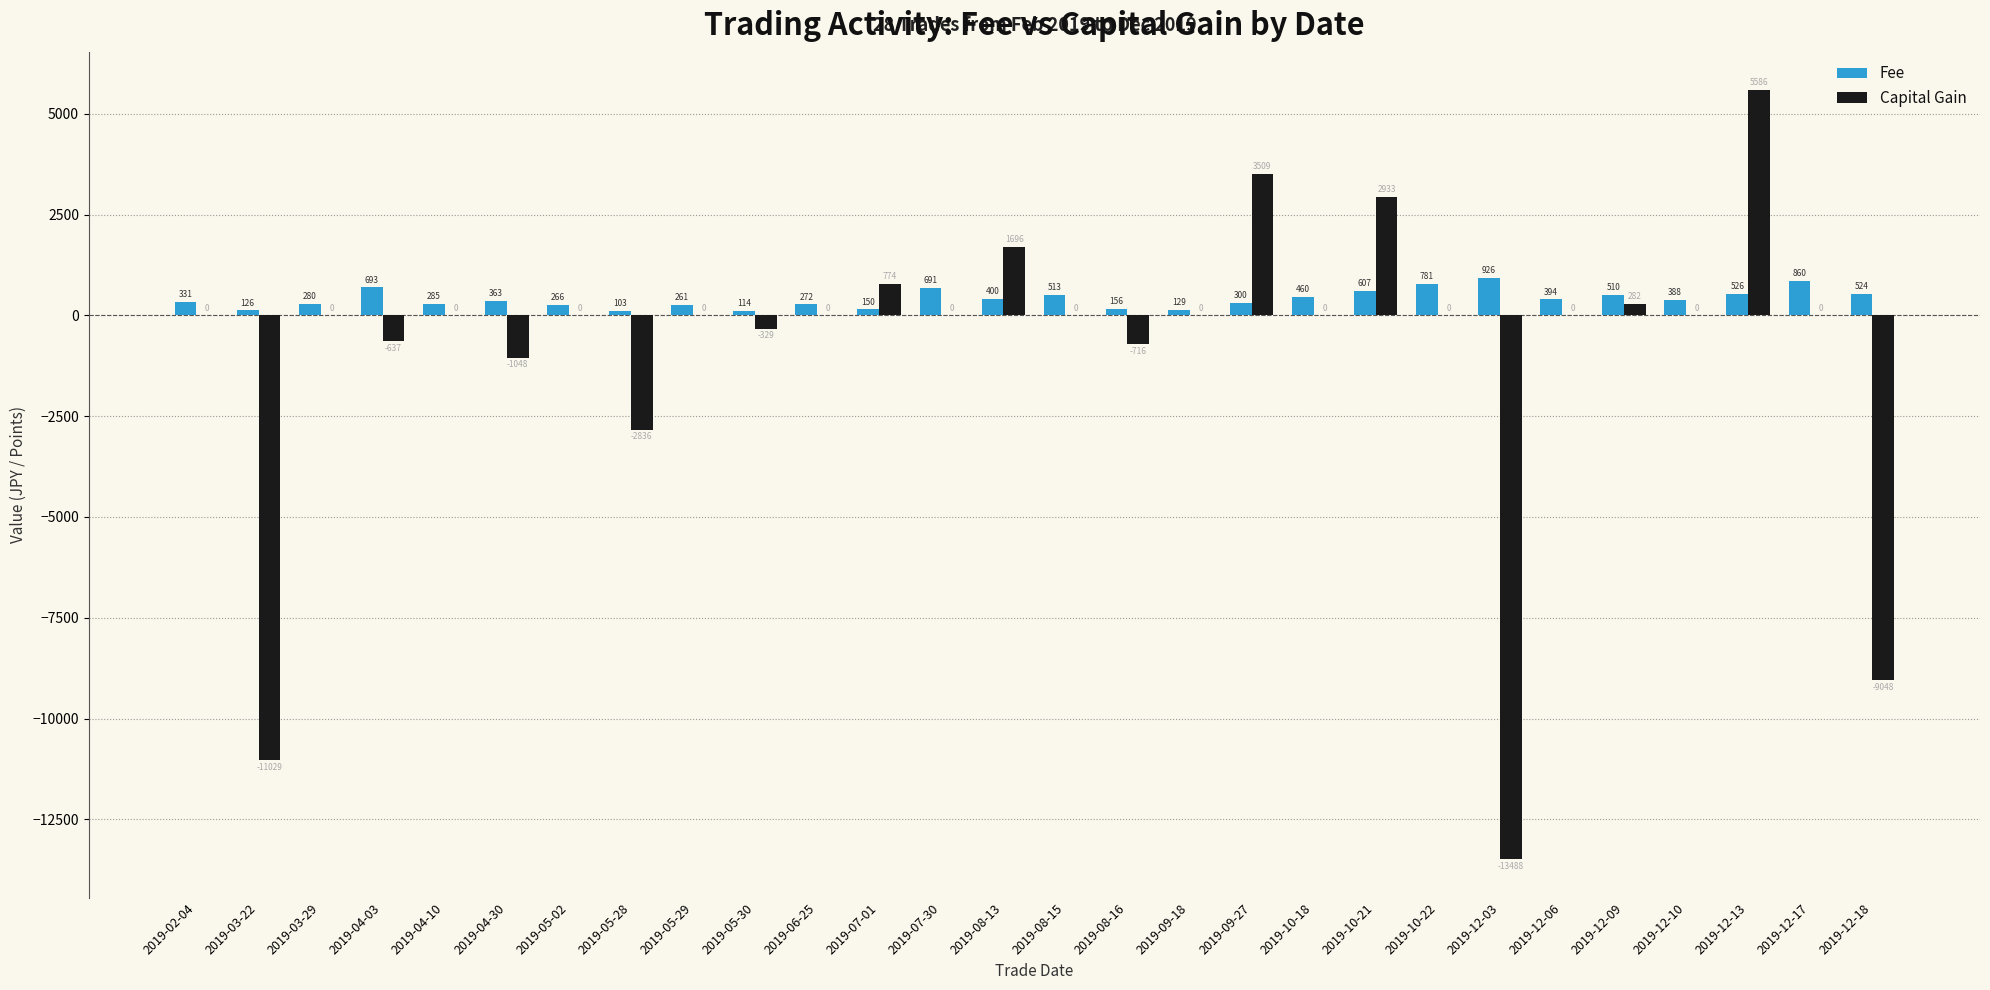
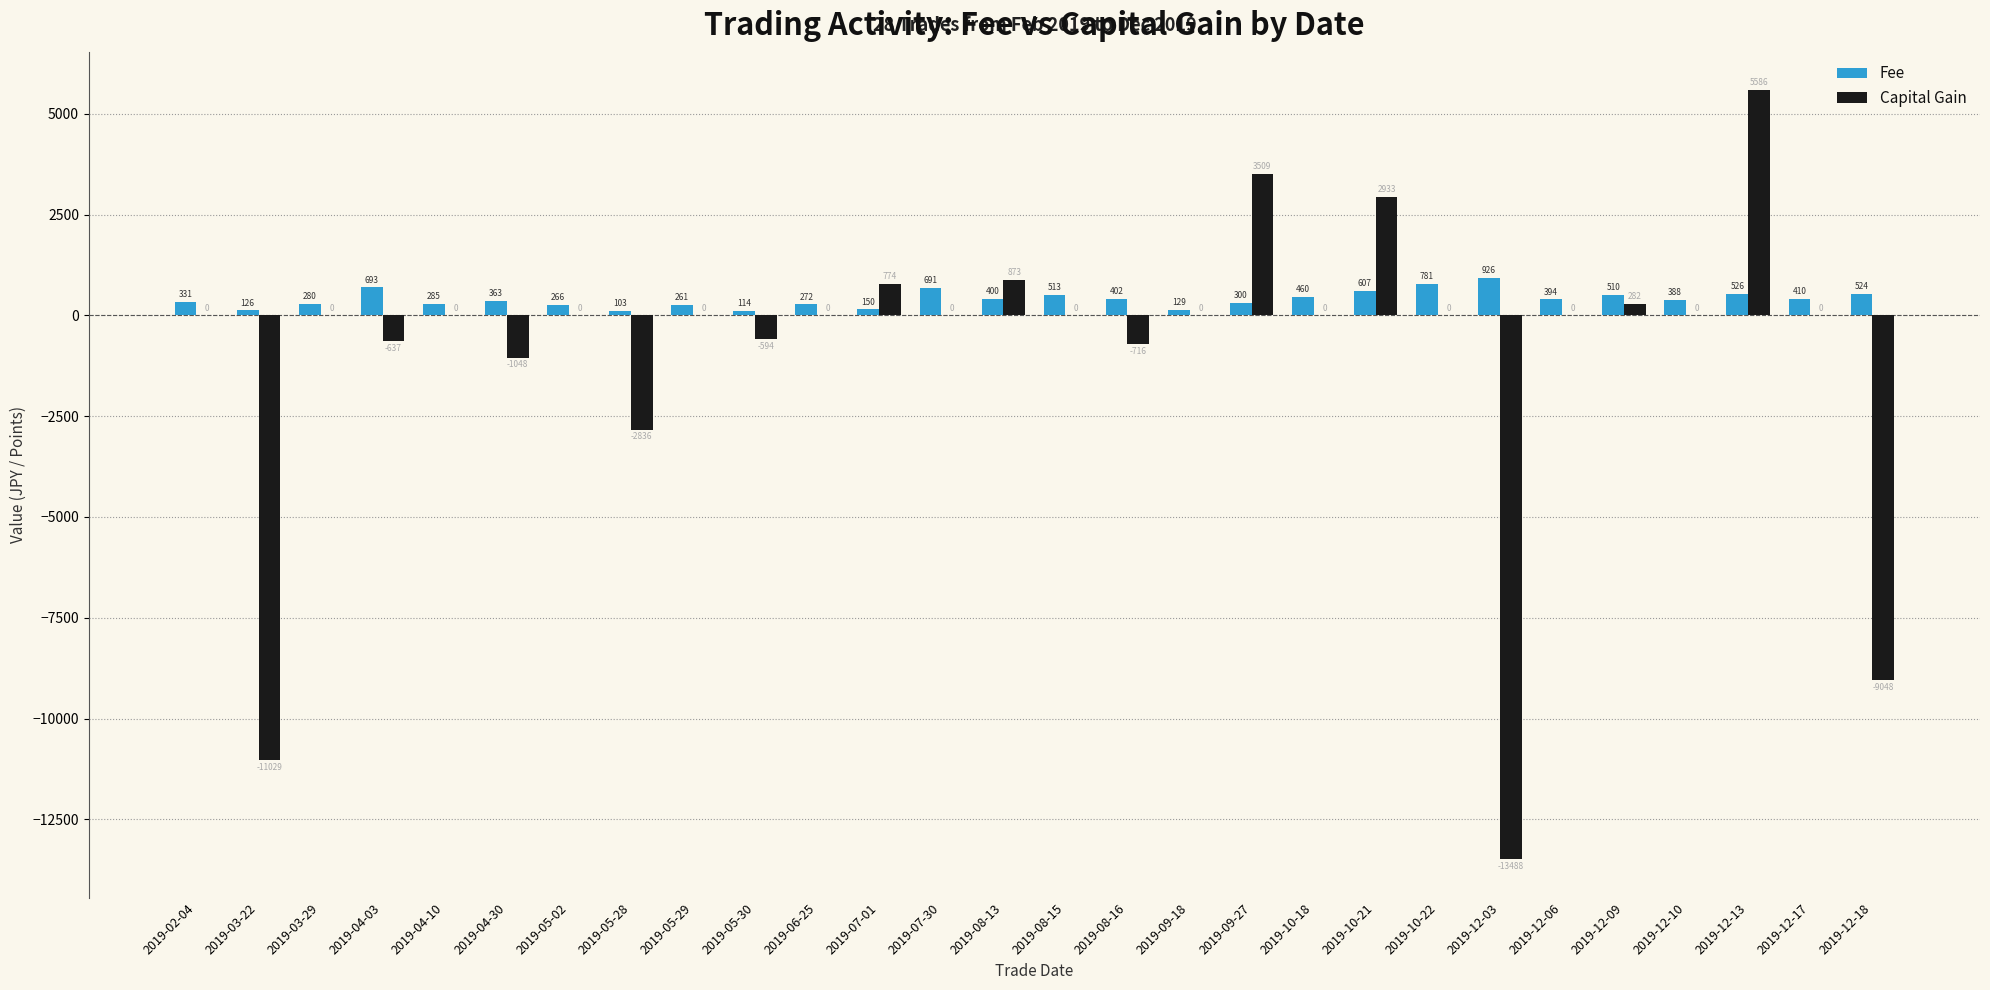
  {
    "Fee": {
      "2019-02-04": 331,
      "2019-03-22": 126,
      "2019-03-29": 280,
      "2019-04-03": 693,
      "2019-04-10": 285,
      "2019-04-30": 363,
      "2019-05-02": 266,
      "2019-05-28": 103,
      "2019-05-29": 261,
      "2019-05-30": 114,
      "2019-06-25": 272,
      "2019-07-01": 150,
      "2019-07-30": 691,
      "2019-08-13": 400,
      "2019-08-15": 513,
-     "2019-08-16": 156,
+     "2019-08-16": 402,
      "2019-09-18": 129,
      "2019-09-27": 300,
      "2019-10-18": 460,
      "2019-10-21": 607,
      "2019-10-22": 781,
      "2019-12-03": 926,
      "2019-12-06": 394,
      "2019-12-09": 510,
      "2019-12-10": 388,
      "2019-12-13": 526,
-     "2019-12-17": 860,
+     "2019-12-17": 410,
      "2019-12-18": 524
    },
    "Capital Gain": {
      "2019-02-04": 0,
      "2019-03-22": -11029,
      "2019-03-29": 0,
      "2019-04-03": -637,
      "2019-04-10": 0,
      "2019-04-30": -1048,
      "2019-05-02": 0,
      "2019-05-28": -2836,
      "2019-05-29": 0,
-     "2019-05-30": -329,
+     "2019-05-30": -594,
      "2019-06-25": 0,
      "2019-07-01": 774,
      "2019-07-30": 0,
-     "2019-08-13": 1696,
+     "2019-08-13": 873,
      "2019-08-15": 0,
      "2019-08-16": -716,
      "2019-09-18": 0,
      "2019-09-27": 3509,
      "2019-10-18": 0,
      "2019-10-21": 2933,
      "2019-10-22": 0,
      "2019-12-03": -13488,
      "2019-12-06": 0,
      "2019-12-09": 282,
      "2019-12-10": 0,
      "2019-12-13": 5586,
      "2019-12-17": 0,
      "2019-12-18": -9048
    }
  }
